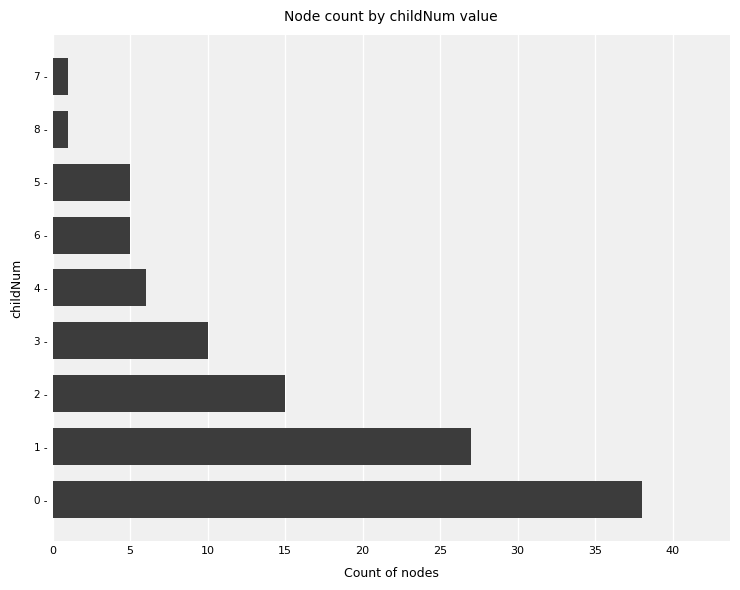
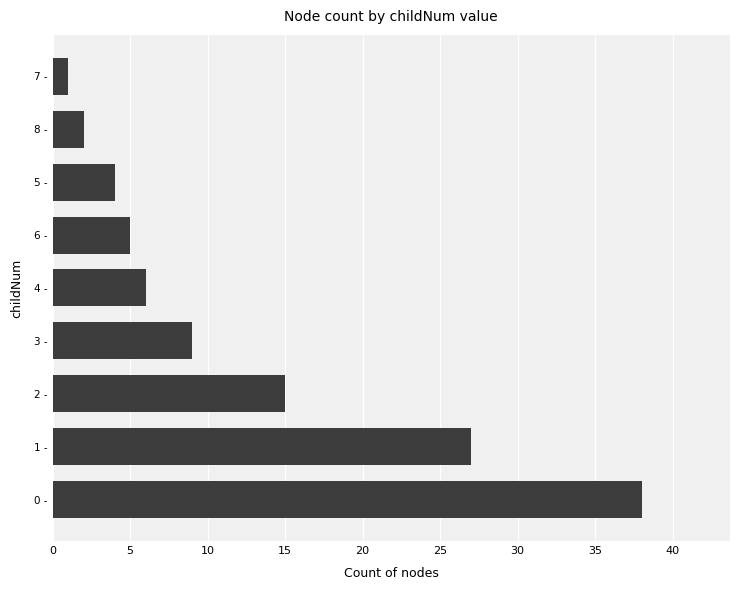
  {
    "7 -": 1,
-   "8 -": 1,
-   "5 -": 5,
+   "8 -": 2,
+   "5 -": 4,
    "6 -": 5,
    "4 -": 6,
-   "3 -": 10,
+   "3 -": 9,
    "2 -": 15,
    "1 -": 27,
    "0 -": 38
  }
